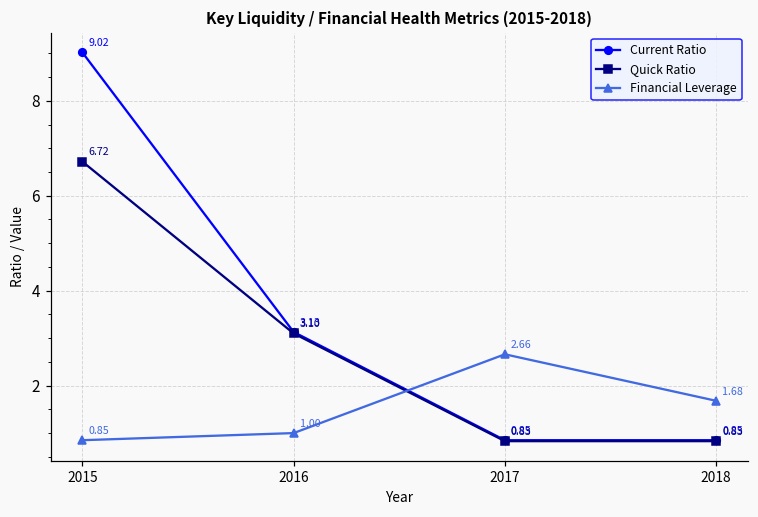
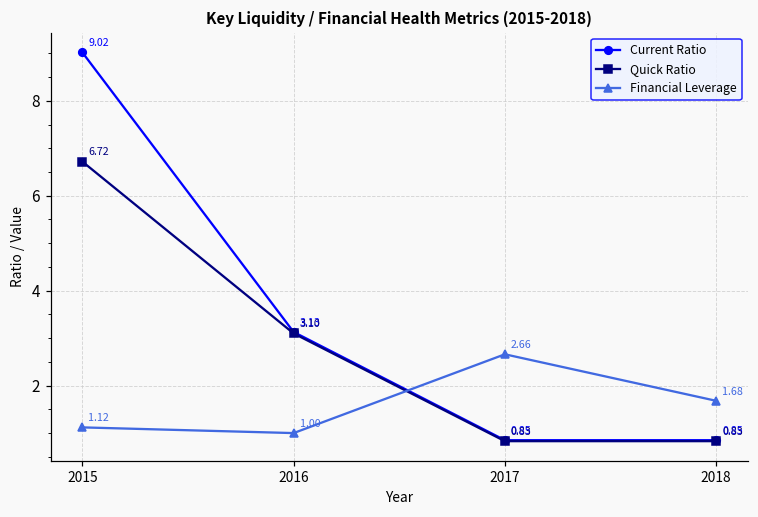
  {
    "Current Ratio": {
      "2015": 9.02
    },
    "Quick Ratio": {
      "2015": 6.72
    },
    "Financial Leverage": {
-     "2015": 0.85,
+     "2015": 1.12,
      "2016": 1.00,
      "2017": 2.66,
      "2018": 1.68
    }
  }
